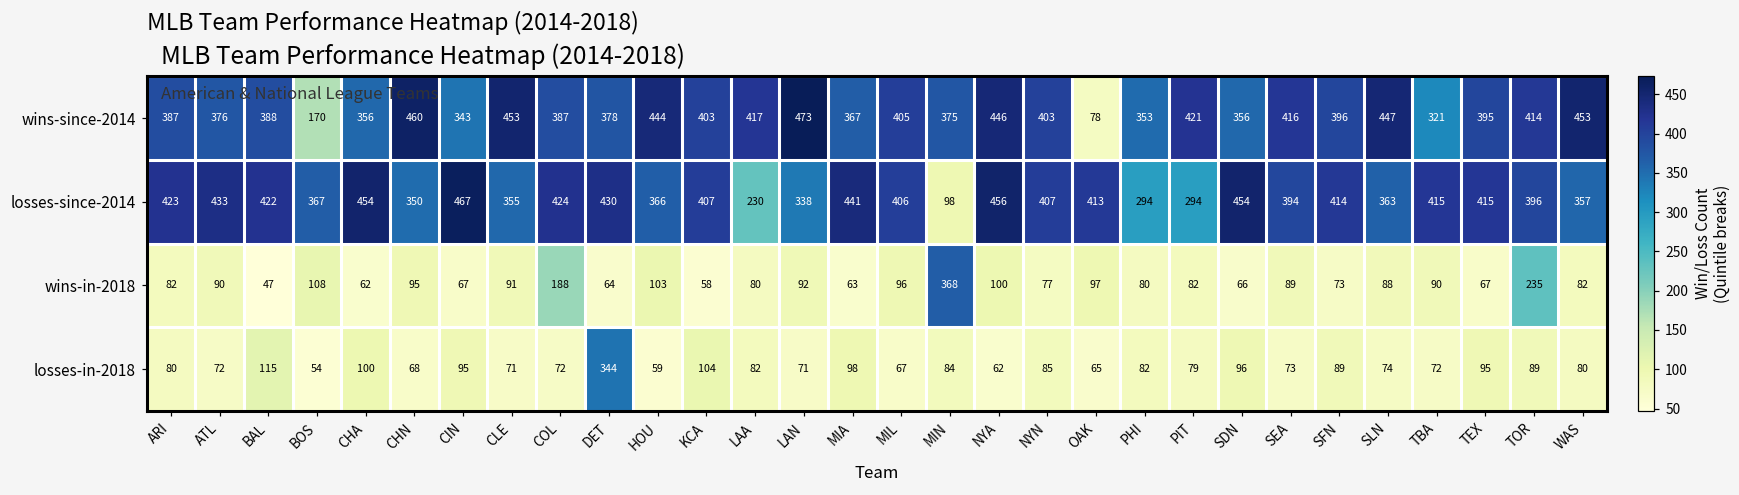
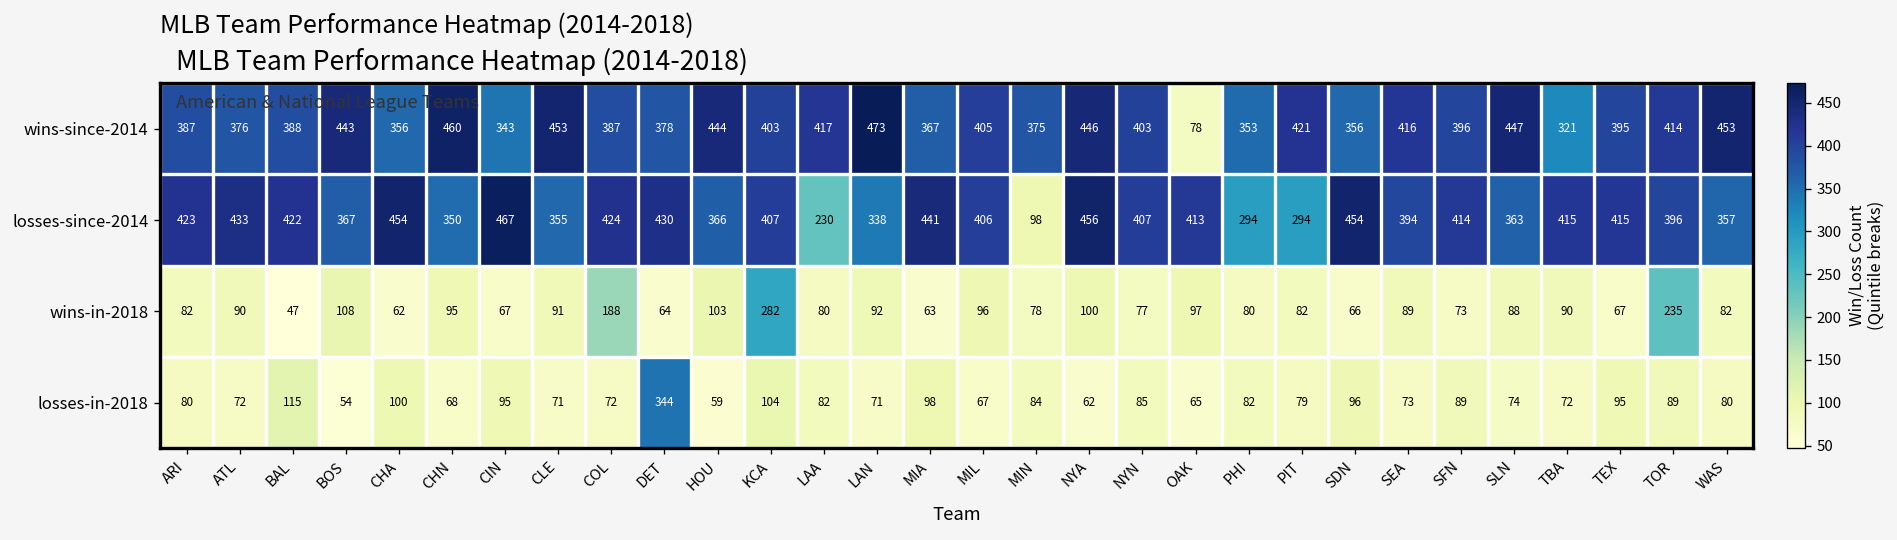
  {
    "wins-since-2014": {
      "ARI": 387,
      "ATL": 376,
      "BAL": 388,
-     "BOS": 170,
+     "BOS": 443,
      "CHA": 356,
      "CHN": 460,
      "CIN": 343,
      "CLE": 453,
      "COL": 387,
      "DET": 378,
      "HOU": 444,
      "KCA": 403,
      "LAA": 417,
      "LAN": 473,
      "MIA": 367,
      "MIL": 405,
      "MIN": 375,
      "NYA": 446,
      "NYN": 403,
      "OAK": 78,
      "PHI": 353,
      "PIT": 421,
      "SDN": 356,
      "SEA": 416,
      "SFN": 396,
      "SLN": 447,
      "TBA": 321,
      "TEX": 395,
      "TOR": 414,
      "WAS": 453
    },
    "losses-since-2014": {
      "ARI": 423,
      "ATL": 433,
      "BAL": 422,
      "BOS": 367,
      "CHA": 454,
      "CHN": 350,
      "CIN": 467,
      "CLE": 355,
      "COL": 424,
      "DET": 430,
      "HOU": 366,
      "KCA": 407,
      "LAA": 230,
      "LAN": 338,
      "MIA": 441,
      "MIL": 406,
      "MIN": 98,
      "NYA": 456,
      "NYN": 407,
      "OAK": 413,
      "PHI": 294,
      "PIT": 294,
      "SDN": 454,
      "SEA": 394,
      "SFN": 414,
      "SLN": 363,
      "TBA": 415,
      "TEX": 415,
      "TOR": 396,
      "WAS": 357
    },
    "wins-in-2018": {
      "ARI": 82,
      "ATL": 90,
      "BAL": 47,
      "BOS": 108,
      "CHA": 62,
      "CHN": 95,
      "CIN": 67,
      "CLE": 91,
      "COL": 188,
      "DET": 64,
      "HOU": 103,
-     "KCA": 58,
+     "KCA": 282,
      "LAA": 80,
      "LAN": 92,
      "MIA": 63,
      "MIL": 96,
-     "MIN": 368,
+     "MIN": 78,
      "NYA": 100,
      "NYN": 77,
      "OAK": 97,
      "PHI": 80,
      "PIT": 82,
      "SDN": 66,
      "SEA": 89,
      "SFN": 73,
      "SLN": 88,
      "TBA": 90,
      "TEX": 67,
      "TOR": 235,
      "WAS": 82
    },
    "losses-in-2018": {
      "ARI": 80,
      "ATL": 72,
      "BAL": 115,
      "BOS": 54,
      "CHA": 100,
      "CHN": 68,
      "CIN": 95,
      "CLE": 71,
      "COL": 72,
      "DET": 344,
      "HOU": 59,
      "KCA": 104,
      "LAA": 82,
      "LAN": 71,
      "MIA": 98,
      "MIL": 67,
      "MIN": 84,
      "NYA": 62,
      "NYN": 85,
      "OAK": 65,
      "PHI": 82,
      "PIT": 79,
      "SDN": 96,
      "SEA": 73,
      "SFN": 89,
      "SLN": 74,
      "TBA": 72,
      "TEX": 95,
      "TOR": 89,
      "WAS": 80
    }
  }
